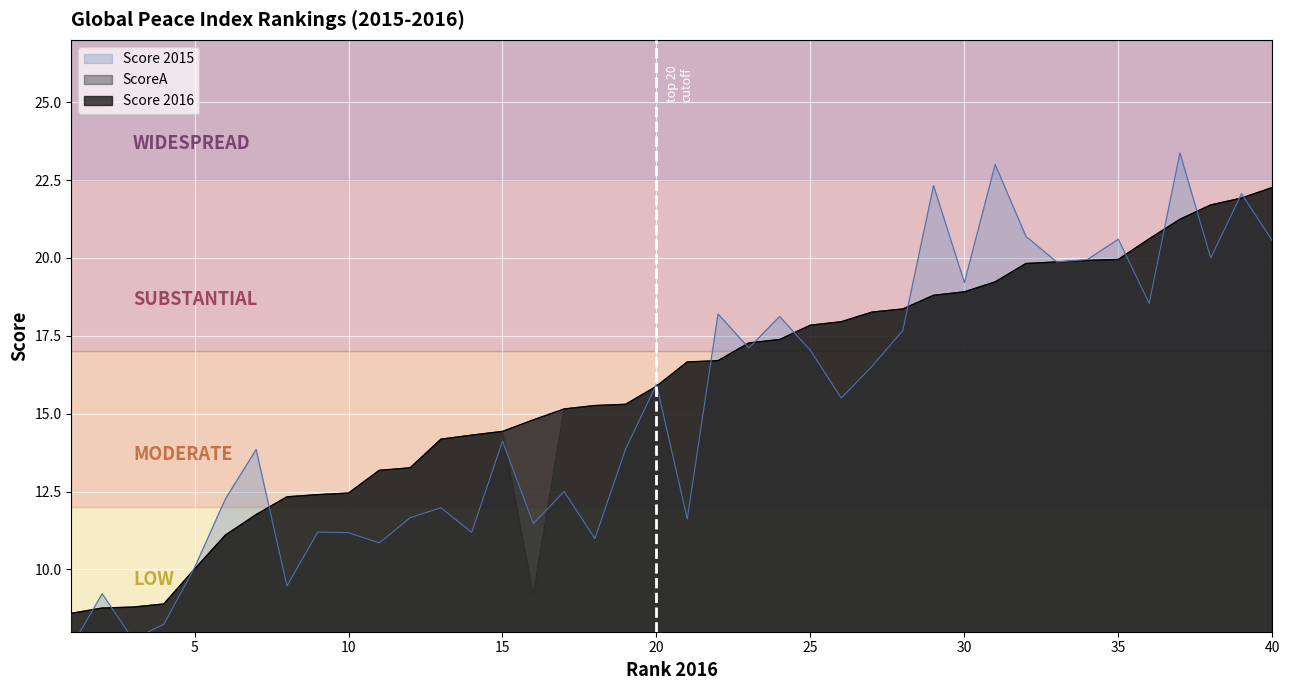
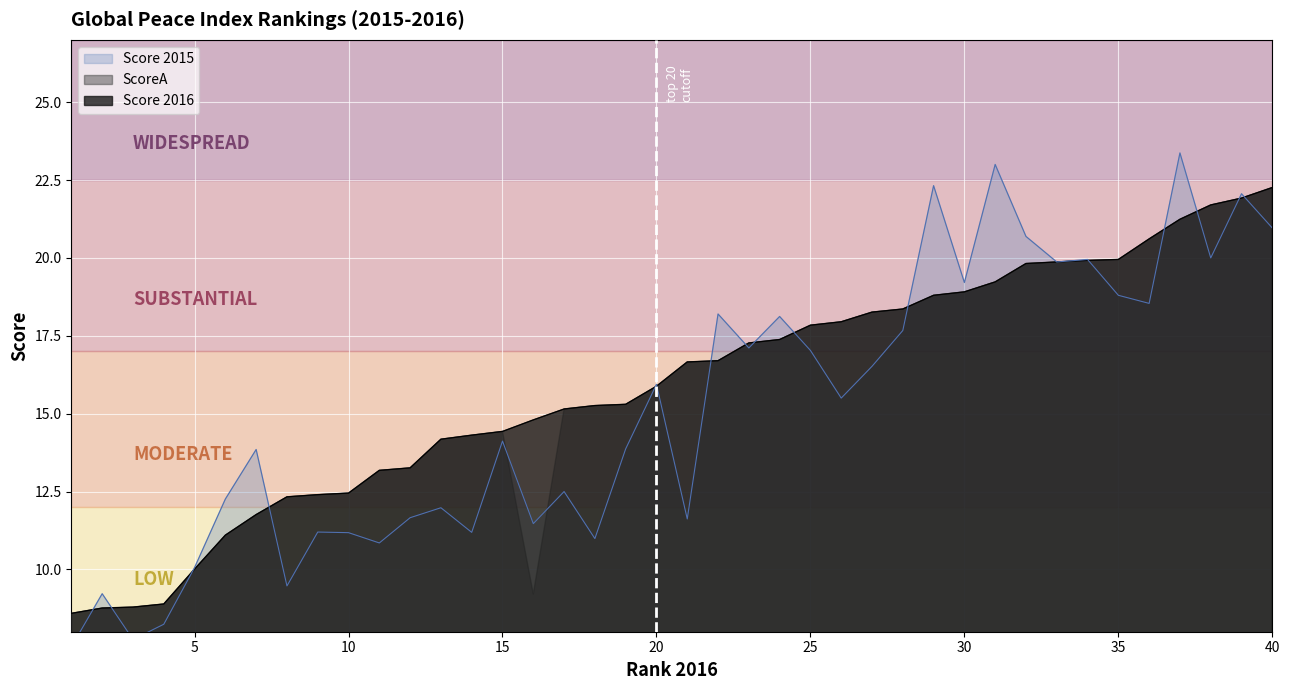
  {
    "Score 2015": {
      "10": 11.2,
      "15": 14.1,
      "25": 17.0,
      "30": 19.2,
-     "35": 20.6,
-     "40": 20.6
+     "35": 18.8,
+     "40": 21.0
    }
  }
